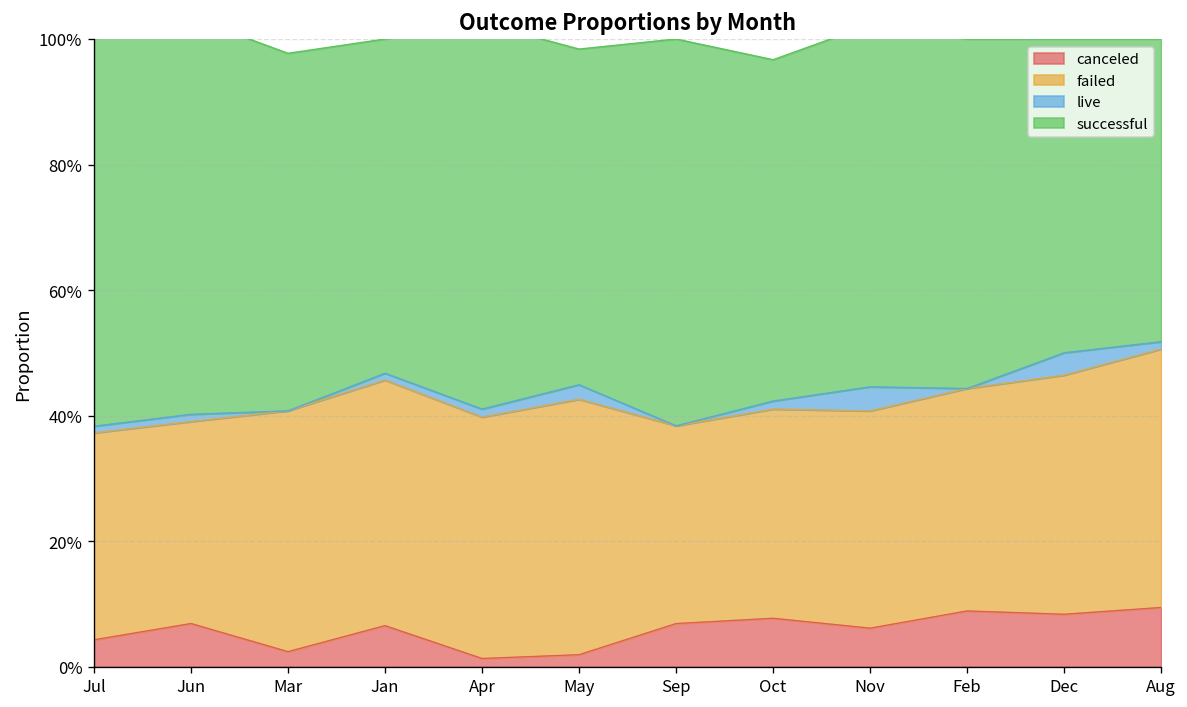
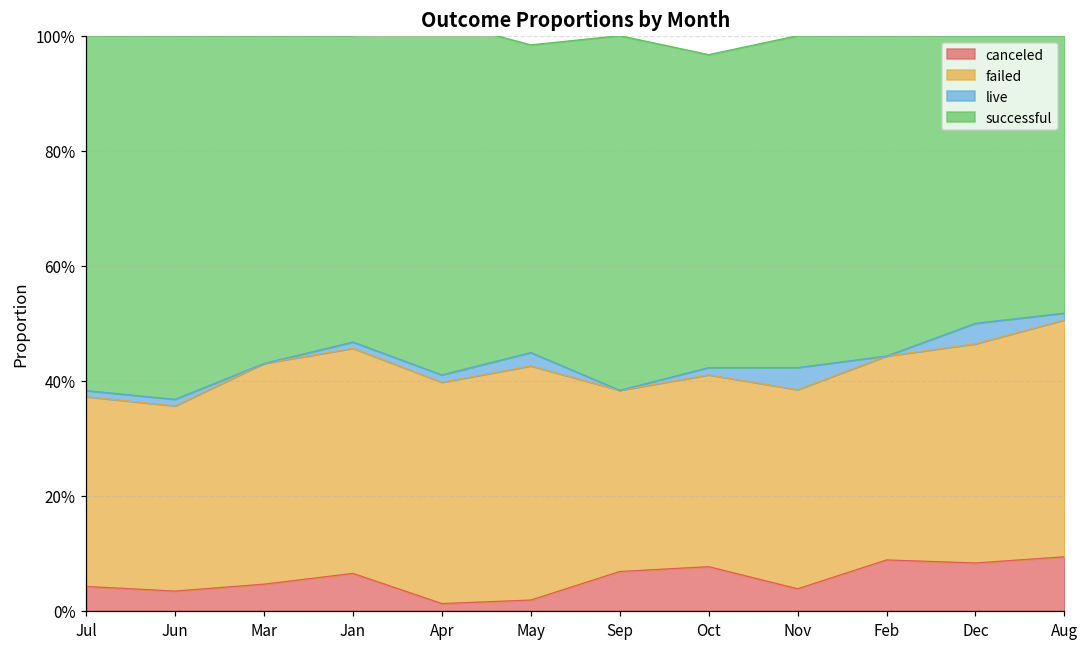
  {
    "canceled": {
      "Jul": "4%",
-     "Jun": "7%",
-     "Mar": "2%",
+     "Jun": "3%",
+     "Mar": "5%",
      "Jan": "7%",
      "Apr": "1%",
      "May": "2%",
      "Sep": "7%",
      "Oct": "8%",
-     "Nov": "6%",
+     "Nov": "4%",
      "Feb": "9%",
      "Dec": "8%",
      "Aug": "9%"
    },
    "failed": {
      "Jul": "33%",
      "Jun": "32%",
      "Jan": "39%",
      "Apr": "38%",
      "May": "41%",
      "Oct": "33%",
      "Nov": "35%",
      "Dec": "38%",
      "Aug": "41%"
    },
    "live": {
      "Jul": "1%",
      "Jun": "1%",
      "Jan": "1%",
      "Apr": "1%",
      "May": "2%",
      "Oct": "1%",
      "Nov": "4%",
      "Dec": "4%",
      "Aug": "1%"
    },
    "successful": {
      "Jul": "62%",
      "Mar": "57%",
      "Jan": "53%",
      "May": "53%",
      "Sep": "62%",
      "Oct": "54%",
      "Feb": "56%",
      "Dec": "50%",
      "Aug": "48%"
    }
  }
